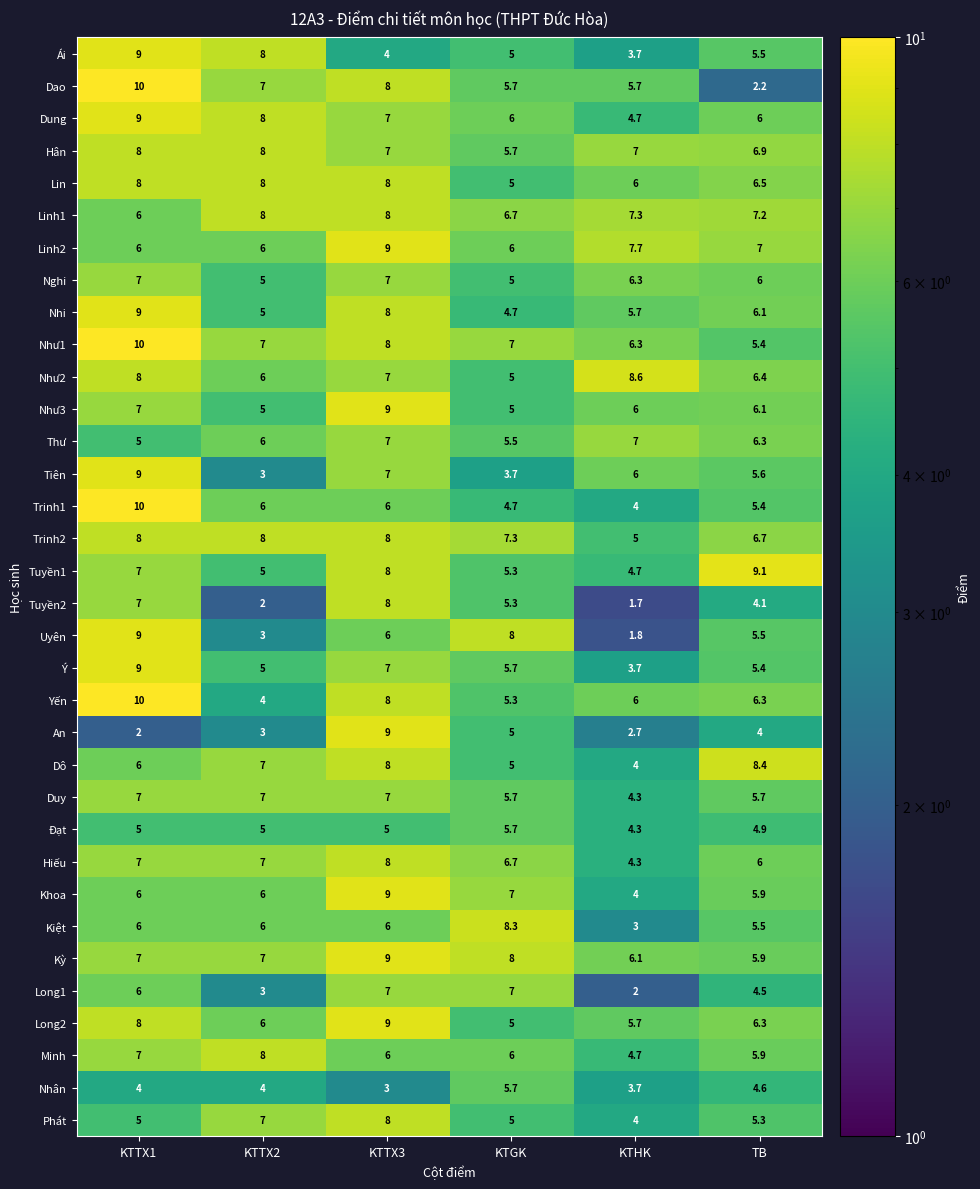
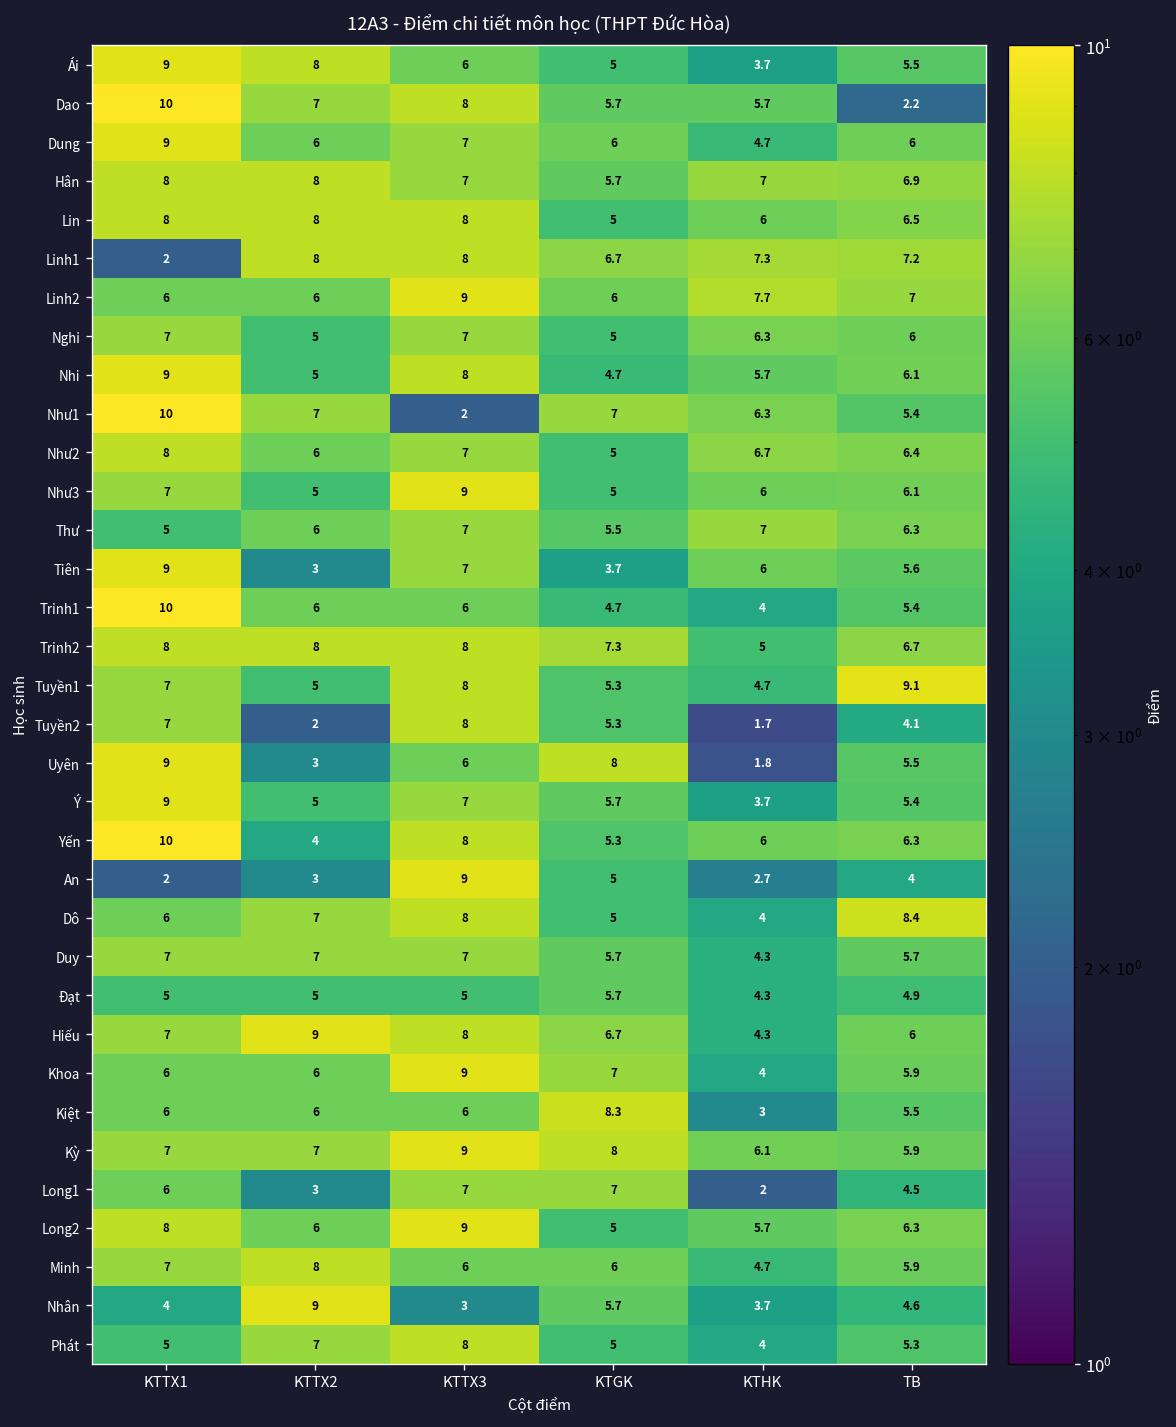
  {
    "Ái": {
      "KTTX1": 9,
      "KTTX2": 8,
-     "KTTX3": 4,
+     "KTTX3": 6,
      "KTGK": 5,
      "KTHK": 3.7,
      "TB": 5.5
    },
    "Dung": {
      "KTTX1": 9,
-     "KTTX2": 8,
+     "KTTX2": 6,
      "KTTX3": 7,
      "KTGK": 6,
      "KTHK": 4.7,
      "TB": 6
    },
    "Linh1": {
-     "KTTX1": 6,
+     "KTTX1": 2,
      "KTTX2": 8,
      "KTTX3": 8,
      "KTGK": 6.7,
      "KTHK": 7.3,
      "TB": 7.2
    },
    "Như1": {
      "KTTX1": 10,
      "KTTX2": 7,
-     "KTTX3": 8,
+     "KTTX3": 2,
      "KTGK": 7,
      "KTHK": 6.3,
      "TB": 5.4
    },
    "Như2": {
      "KTTX1": 8,
      "KTTX2": 6,
      "KTTX3": 7,
      "KTGK": 5,
-     "KTHK": 8.6,
+     "KTHK": 6.7,
      "TB": 6.4
    },
    "Hiếu": {
      "KTTX1": 7,
-     "KTTX2": 7,
+     "KTTX2": 9,
      "KTTX3": 8,
      "KTGK": 6.7,
      "KTHK": 4.3,
      "TB": 6
    },
    "Nhân": {
      "KTTX1": 4,
-     "KTTX2": 4,
+     "KTTX2": 9,
      "KTTX3": 3,
      "KTGK": 5.7,
      "KTHK": 3.7,
      "TB": 4.6
    }
  }
